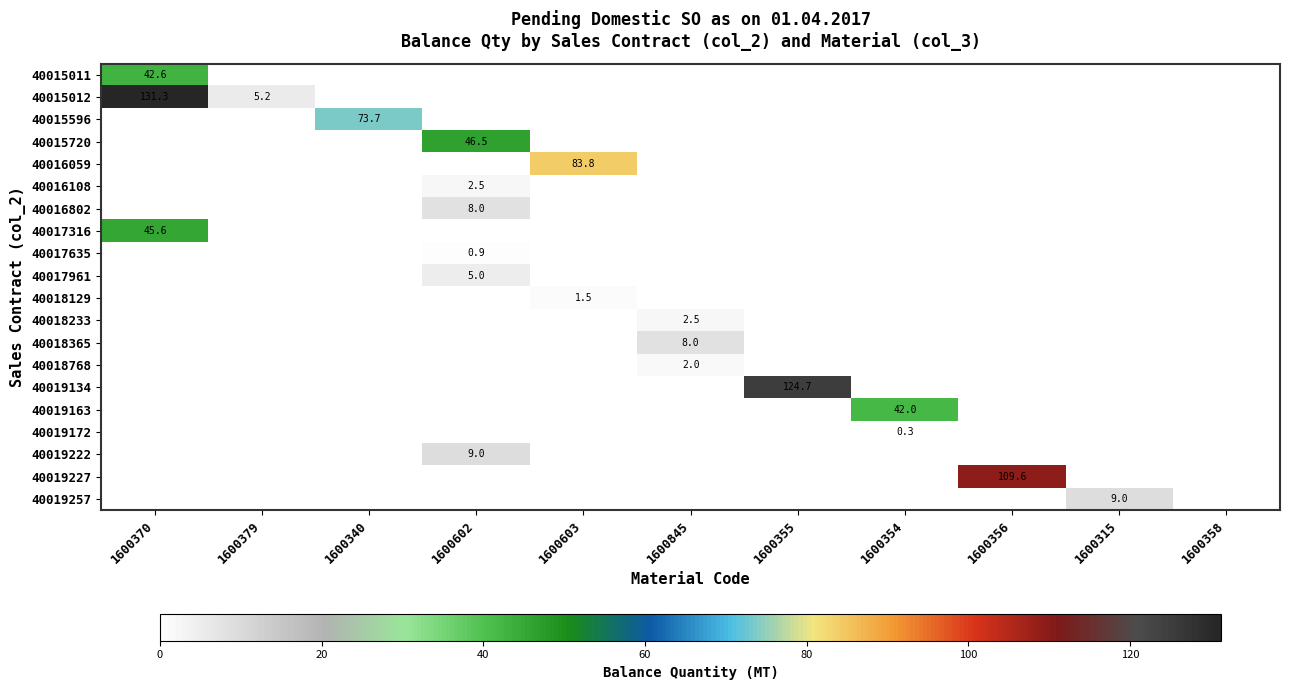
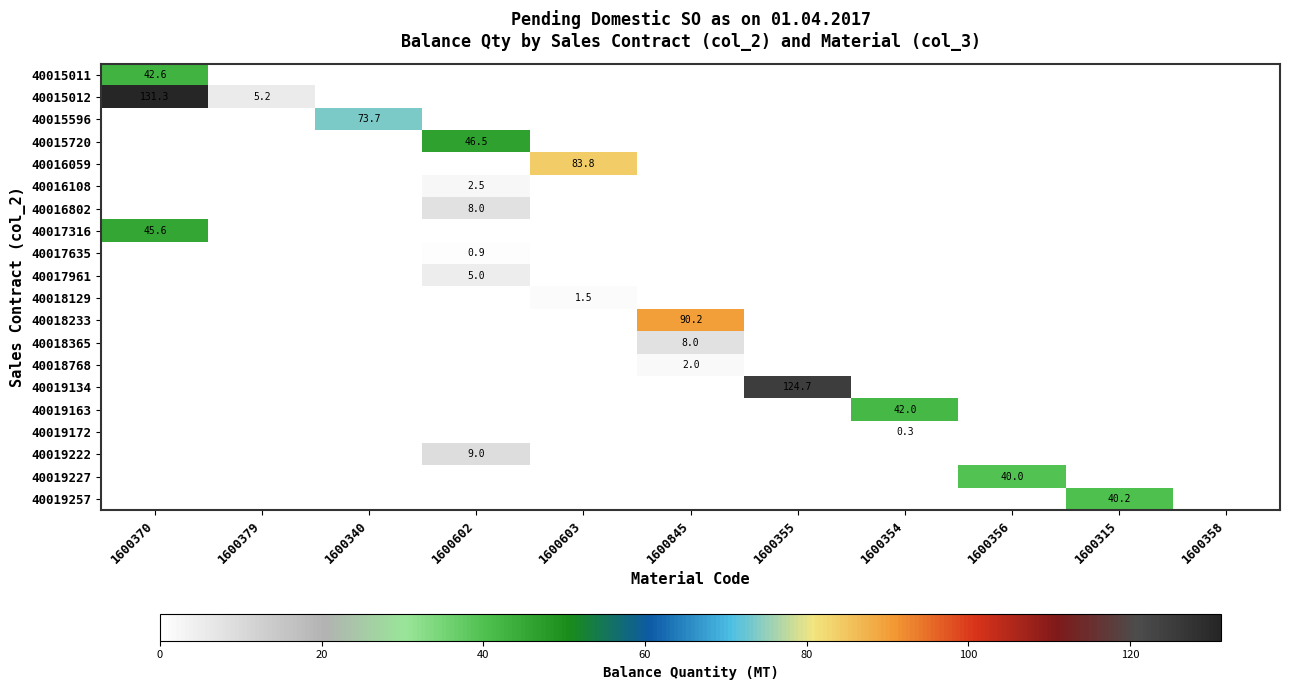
  {
    "40015011": {
      "1600370": 42.6
    },
    "40015012": {
      "1600379": 5.2
    },
    "40015596": {
      "1600340": 73.7
    },
    "40015720": {
      "1600602": 46.5
    },
    "40016059": {
      "1600603": 83.8
    },
    "40016108": {
      "1600602": 2.5
    },
    "40016802": {
      "1600602": 8.0
    },
    "40017316": {
      "1600370": 45.6
    },
    "40017635": {
      "1600602": 0.9
    },
    "40017961": {
      "1600602": 5.0
    },
    "40018129": {
      "1600603": 1.5
    },
    "40018233": {
-     "1600845": 2.5
+     "1600845": 90.2
    },
    "40018365": {
      "1600845": 8.0
    },
    "40018768": {
      "1600845": 2.0
    },
    "40019134": {
      "1600355": 124.7
    },
    "40019163": {
      "1600354": 42.0
    },
    "40019172": {
      "1600354": 0.3
    },
    "40019222": {
      "1600602": 9.0
    },
    "40019227": {
-     "1600356": 109.6
+     "1600356": 40.0
    },
    "40019257": {
-     "1600315": 9.0
+     "1600315": 40.2
    }
  }
